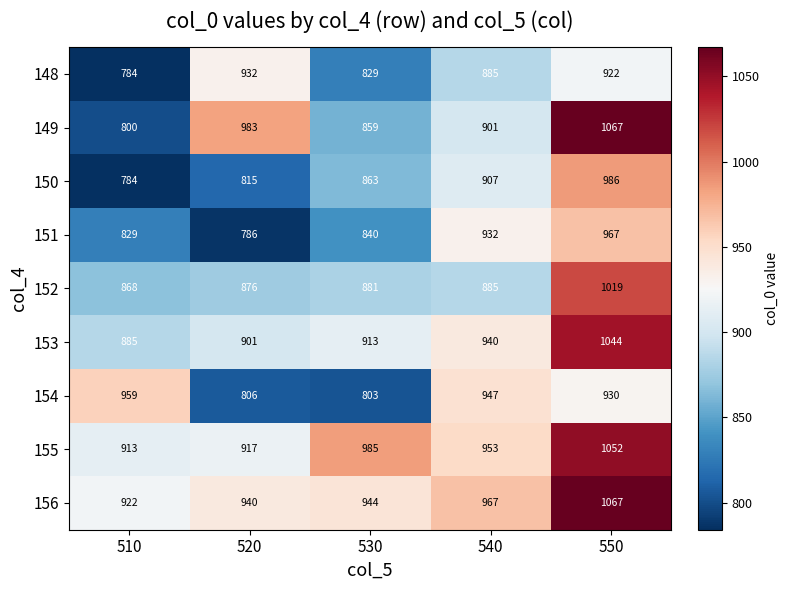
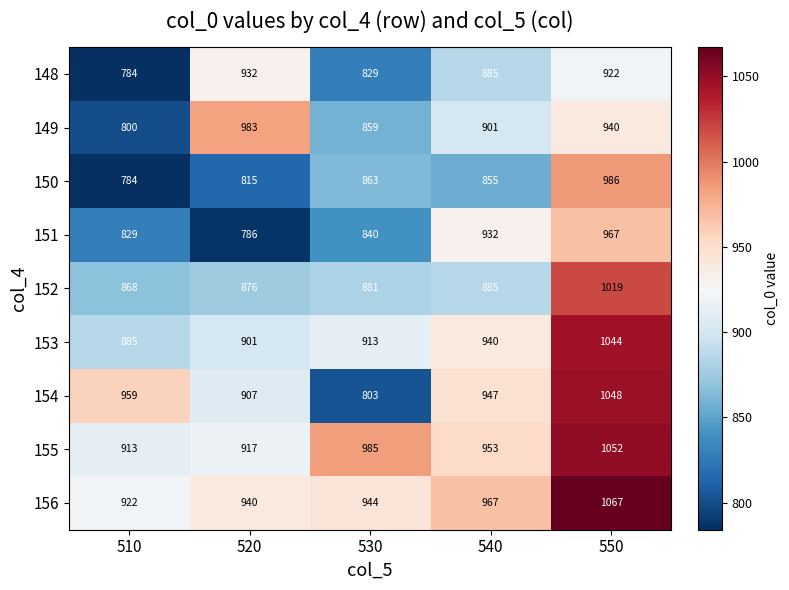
  {
    "148": {
      "510": 784,
      "520": 932,
      "530": 829,
      "540": 885,
      "550": 922
    },
    "149": {
      "510": 800,
      "520": 983,
      "530": 859,
      "540": 901,
-     "550": 1067
+     "550": 940
    },
    "150": {
      "510": 784,
      "520": 815,
      "530": 863,
-     "540": 907,
+     "540": 855,
      "550": 986
    },
    "151": {
      "510": 829,
      "520": 786,
      "530": 840,
      "540": 932,
      "550": 967
    },
    "152": {
      "510": 868,
      "520": 876,
      "530": 881,
      "540": 885,
      "550": 1019
    },
    "153": {
      "510": 885,
      "520": 901,
      "530": 913,
      "540": 940,
      "550": 1044
    },
    "154": {
      "510": 959,
-     "520": 806,
+     "520": 907,
      "530": 803,
      "540": 947,
-     "550": 930
+     "550": 1048
    },
    "155": {
      "510": 913,
      "520": 917,
      "530": 985,
      "540": 953,
      "550": 1052
    },
    "156": {
      "510": 922,
      "520": 940,
      "530": 944,
      "540": 967,
      "550": 1067
    }
  }
